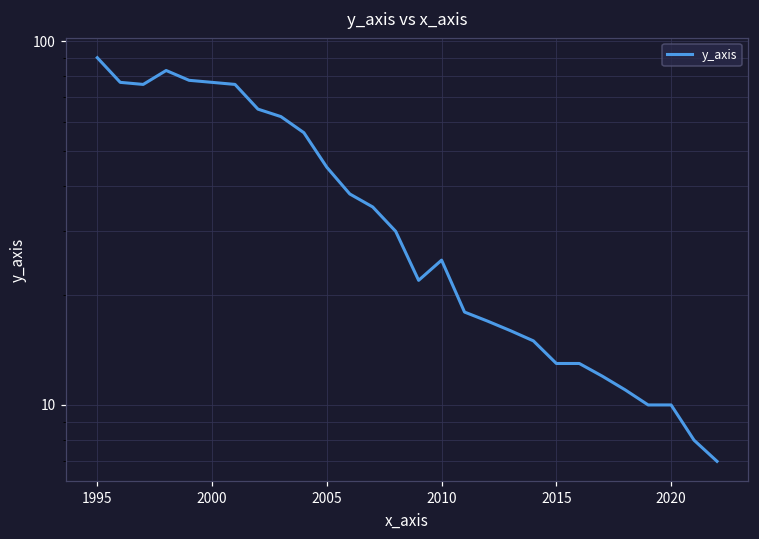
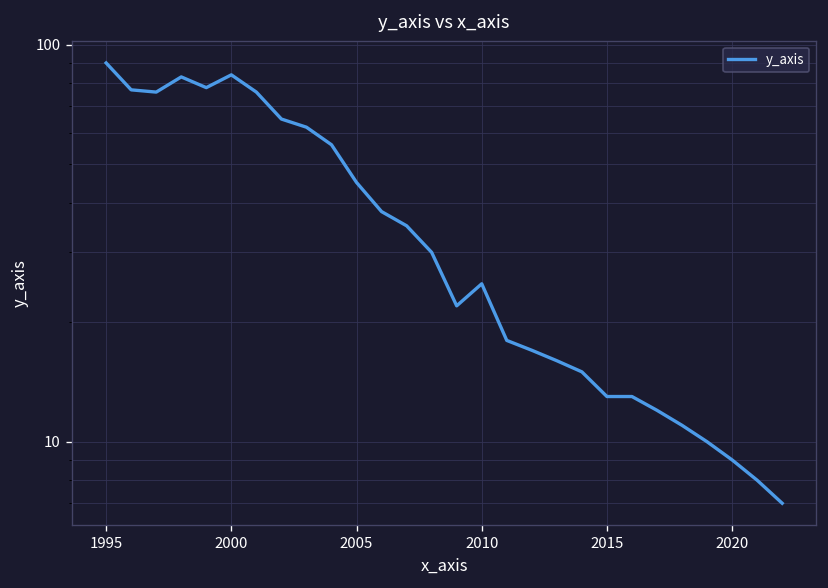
  {
    "1995": 90,
-   "2000": 77,
+   "2000": 84,
    "2005": 45,
    "2010": 25,
    "2015": 13,
-   "2020": 10
+   "2020": 9
  }
